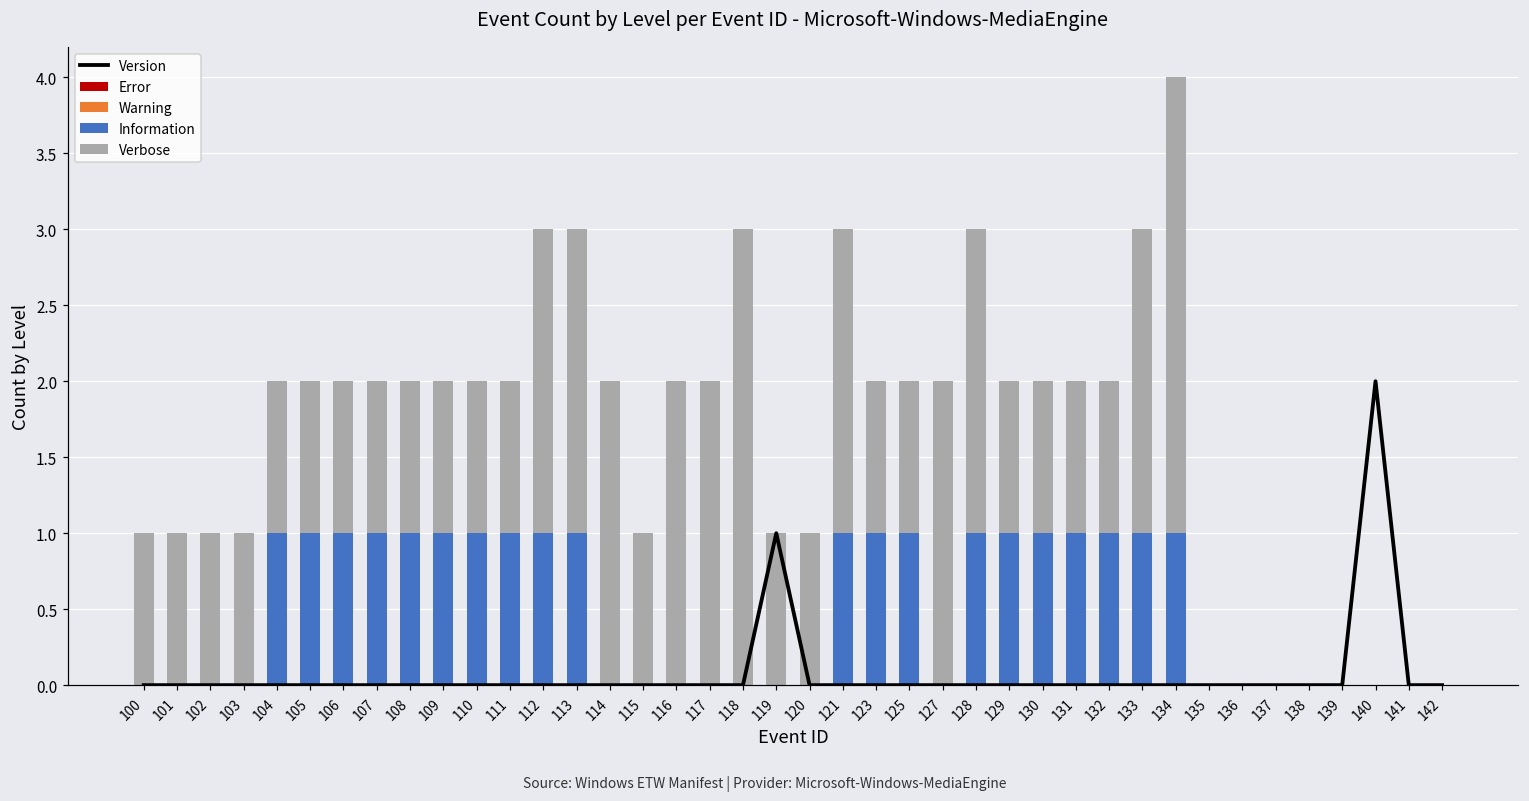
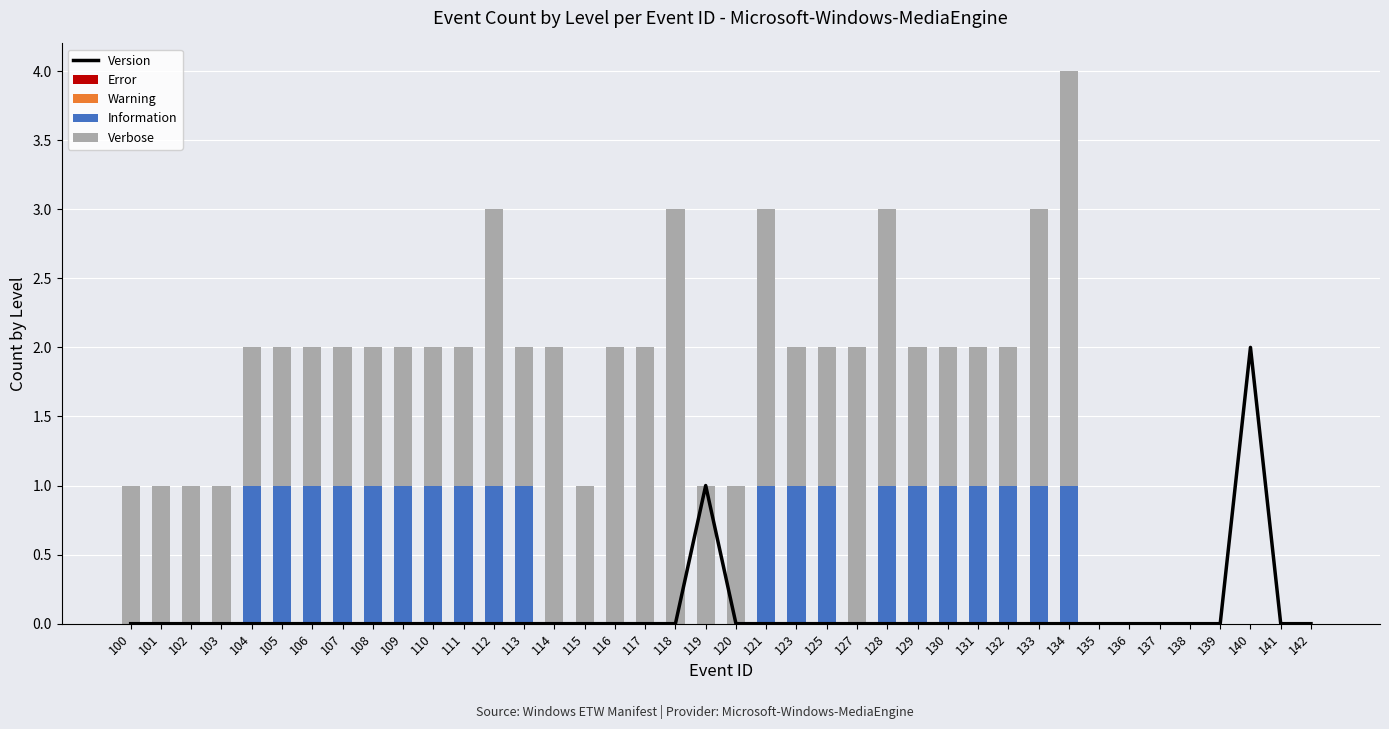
  {
    "Warning": {
      "100": 0,
      "101": 0,
      "102": 0,
      "103": 0,
      "104": 0,
      "105": 0,
      "106": 0,
      "107": 0,
      "108": 0,
      "109": 0,
      "110": 0,
      "111": 0,
      "112": 0,
      "113": 0,
      "114": 0,
      "115": 0,
      "116": 0,
      "117": 0,
      "118": 0,
      "119": 0,
      "120": 0,
      "121": 0,
      "123": 0,
      "125": 0,
      "127": 0,
      "128": 0,
      "129": 0,
      "130": 0,
      "131": 0,
      "132": 0,
      "133": 0,
      "134": 0,
      "135": 0,
      "136": 0,
      "137": 0,
      "138": 0,
      "139": 0,
      "140": 0,
      "141": 0,
      "142": 0
    },
    "Version": {
      "100": 0,
      "101": 0,
      "102": 0,
      "103": 0,
      "104": 0,
      "105": 0,
      "106": 0,
      "107": 0,
      "108": 0,
      "109": 0,
      "110": 0,
      "111": 0,
      "112": 0,
      "113": 0,
      "114": 0,
      "115": 0,
      "116": 0,
      "117": 0,
      "118": 0,
      "119": 1,
      "120": 0,
      "121": 0,
      "123": 0,
      "125": 0,
      "127": 0,
      "128": 0,
      "129": 0,
      "130": 0,
      "131": 0,
      "132": 0,
      "133": 0,
      "134": 0,
      "135": 0,
      "136": 0,
      "137": 0,
      "138": 0,
      "139": 0,
      "140": 2,
      "141": 0,
      "142": 0
    },
    "Information": {
      "100": 0,
      "101": 0,
      "102": 0,
      "103": 0,
      "104": 1,
      "105": 1,
      "106": 1,
      "107": 1,
      "108": 1,
      "109": 1,
      "110": 1,
      "111": 1,
      "112": 1,
      "113": 1,
      "114": 0,
      "115": 0,
      "116": 0,
      "117": 0,
      "118": 0,
      "119": 0,
      "120": 0,
      "121": 1,
      "123": 1,
      "125": 1,
      "127": 0,
      "128": 1,
      "129": 1,
      "130": 1,
      "131": 1,
      "132": 1,
      "133": 1,
      "134": 1,
      "135": 0,
      "136": 0,
      "137": 0,
      "138": 0,
      "139": 0,
      "140": 0,
      "141": 0,
      "142": 0
    },
    "Verbose": {
      "100": 1,
      "101": 1,
      "102": 1,
      "103": 1,
      "104": 1,
      "105": 1,
      "106": 1,
      "107": 1,
      "108": 1,
      "109": 1,
      "110": 1,
      "111": 1,
      "112": 2,
-     "113": 2,
+     "113": 1,
      "114": 2,
      "115": 1,
      "116": 2,
      "117": 2,
      "118": 3,
      "119": 1,
      "120": 1,
      "121": 2,
      "123": 1,
      "125": 1,
      "127": 2,
      "128": 2,
      "129": 1,
      "130": 1,
      "131": 1,
      "132": 1,
      "133": 2,
      "134": 3,
      "135": 0,
      "136": 0,
      "137": 0,
      "138": 0,
      "139": 0,
      "140": 0,
      "141": 0,
      "142": 0
    }
  }
